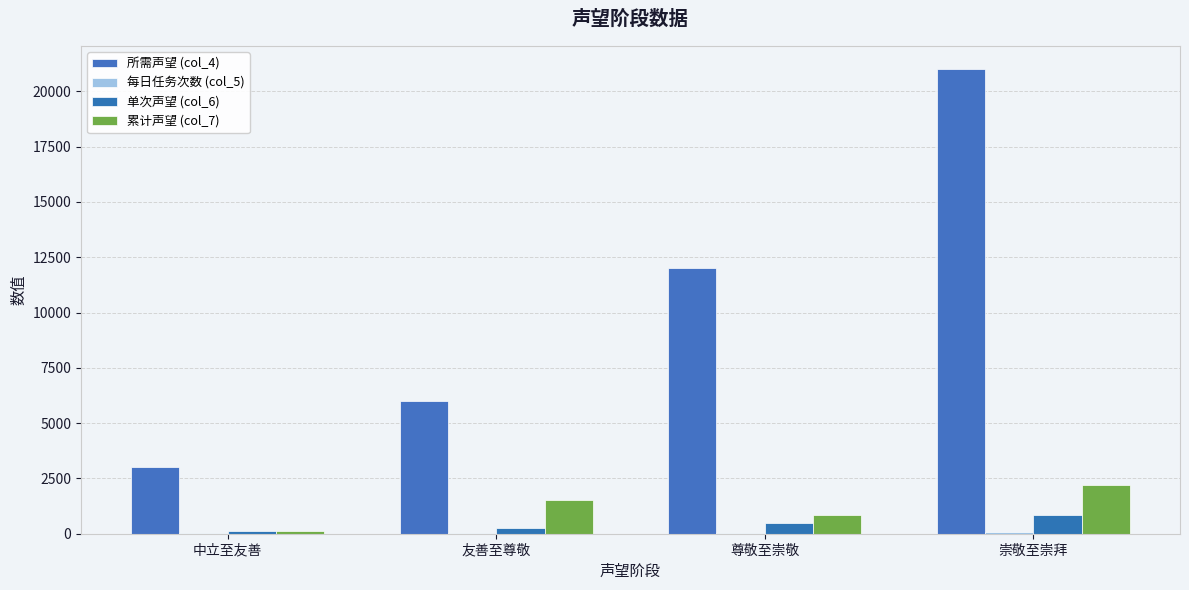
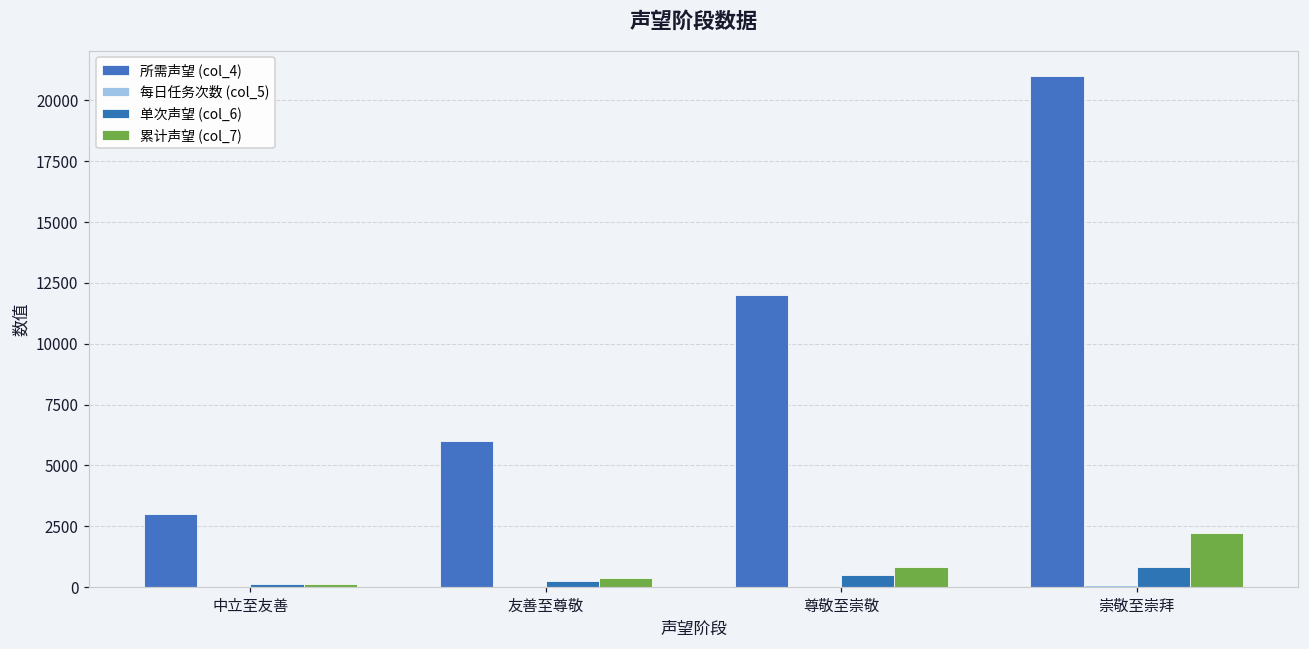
  {
    "累计声望 (col_7)": {
      "中立至友善": 100,
-     "友善至尊敬": 1500,
+     "友善至尊敬": 400,
      "尊敬至崇敬": 800,
      "崇敬至崇拜": 2200
    }
  }
